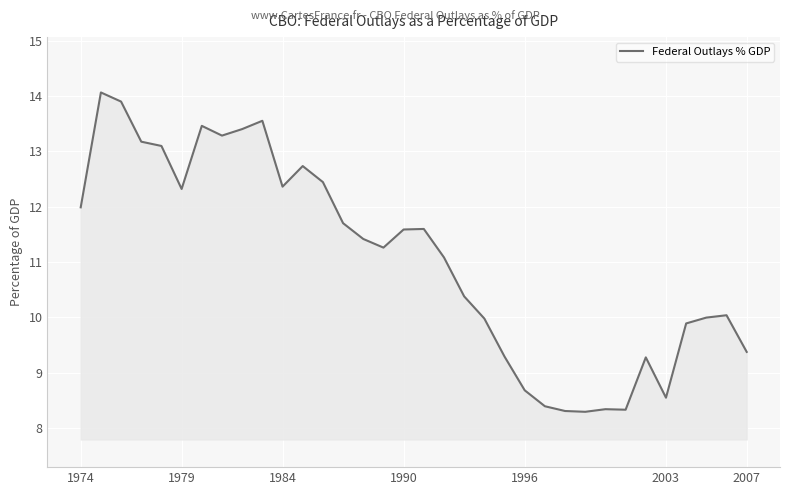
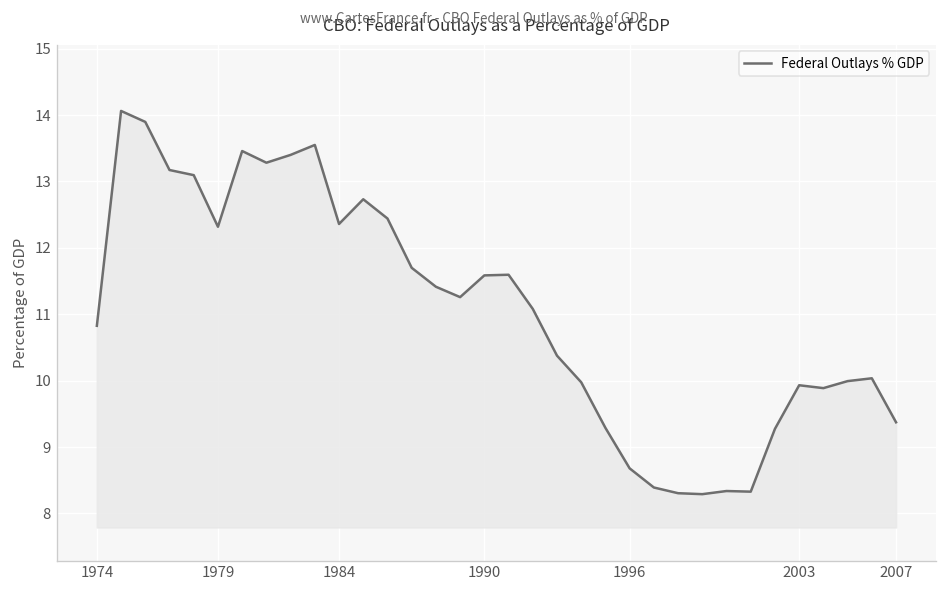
  {
-   "1974": 12.0,
+   "1974": 10.8,
    "1979": 12.3,
    "1984": 12.4,
    "1990": 11.6,
    "1996": 8.7,
-   "2003": 8.5,
+   "2003": 9.9,
    "2007": 9.4
  }
